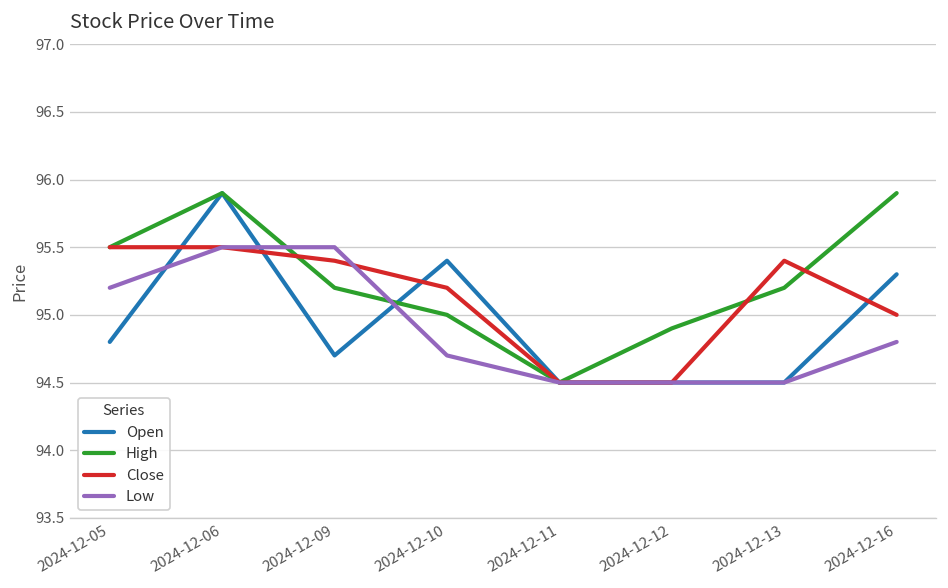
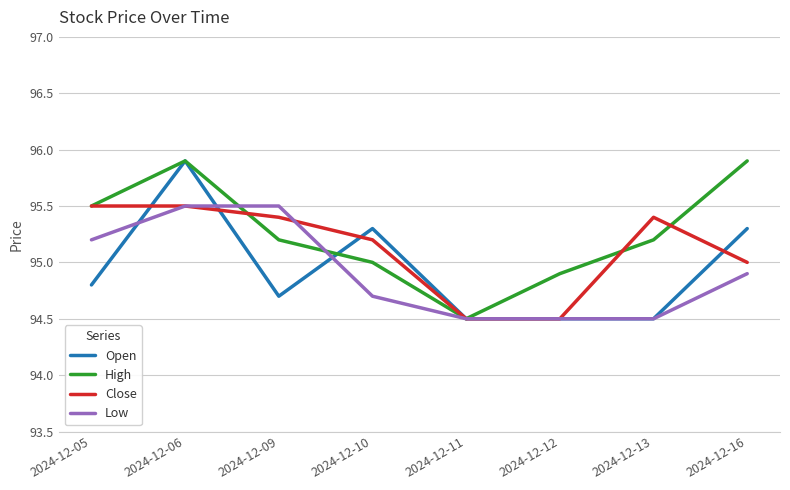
  {
    "Open": {
      "2024-12-05": 94.8,
      "2024-12-09": 94.7,
-     "2024-12-10": 95.4,
+     "2024-12-10": 95.3,
      "2024-12-16": 95.3
    },
    "High": {
      "2024-12-09": 95.2,
      "2024-12-10": 95.0,
      "2024-12-12": 94.9,
      "2024-12-13": 95.2,
      "2024-12-16": 95.9
    },
    "Close": {
      "2024-12-09": 95.4,
      "2024-12-10": 95.2,
      "2024-12-13": 95.4,
      "2024-12-16": 95.0
    },
    "Low": {
      "2024-12-05": 95.2,
      "2024-12-09": 95.5,
      "2024-12-10": 94.7,
-     "2024-12-16": 94.8
+     "2024-12-16": 94.9
    }
  }
